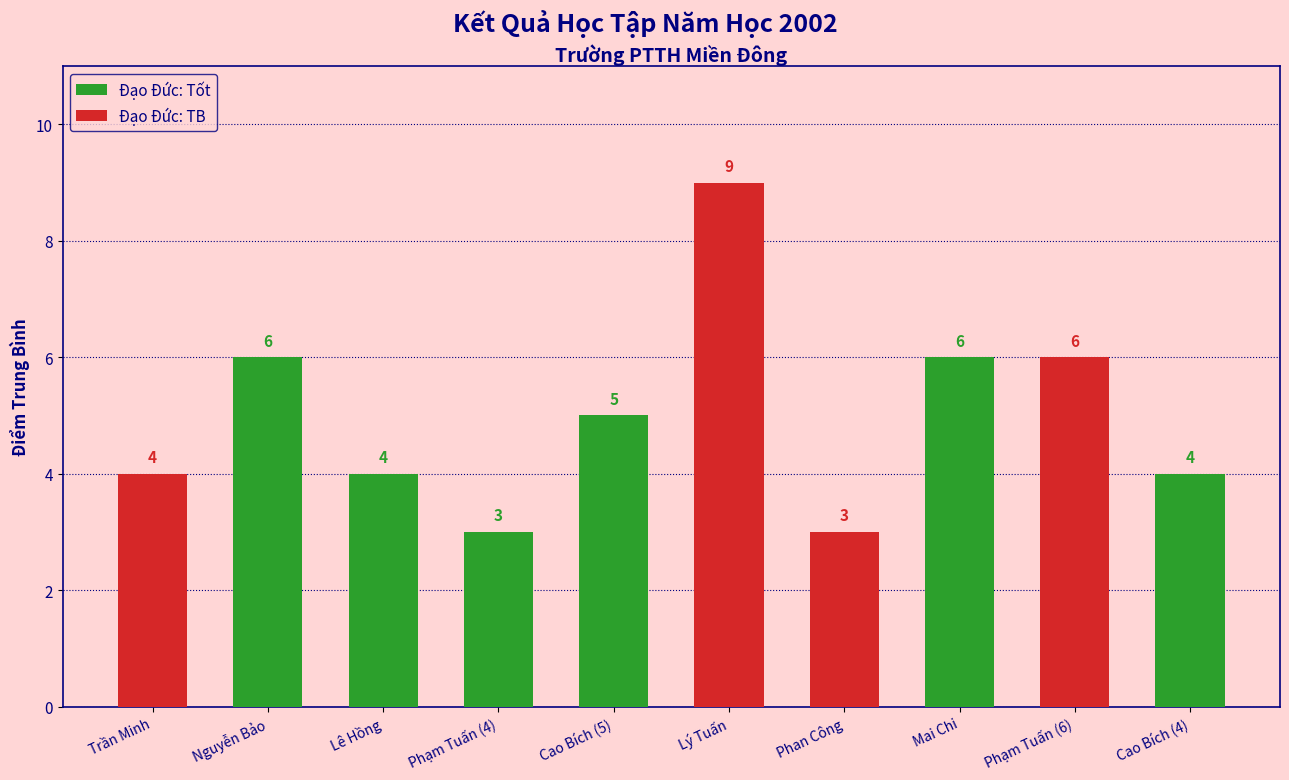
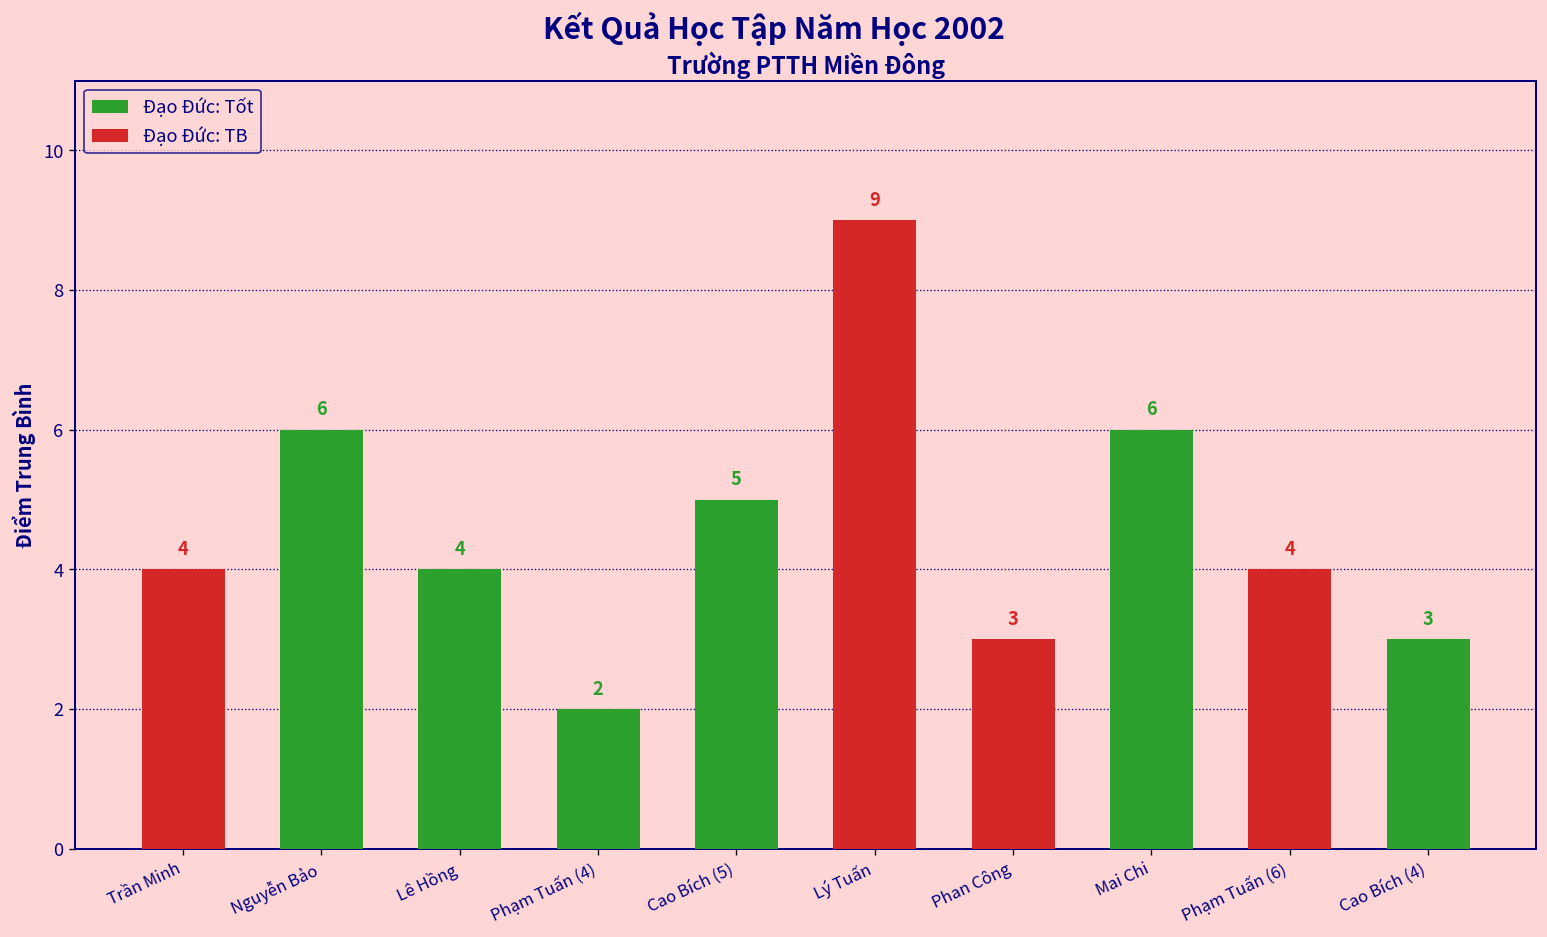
  {
    "Đạo Đức: Tốt": {
      "Nguyễn Bảo": 6,
      "Lê Hồng": 4,
-     "Phạm Tuấn (4)": 3,
+     "Phạm Tuấn (4)": 2,
      "Cao Bích (5)": 5,
      "Mai Chi": 6,
-     "Cao Bích (4)": 4
+     "Cao Bích (4)": 3
    },
    "Đạo Đức: TB": {
      "Trần Minh": 4,
      "Lý Tuấn": 9,
      "Phan Công": 3,
-     "Phạm Tuấn (6)": 6
+     "Phạm Tuấn (6)": 4
    }
  }
